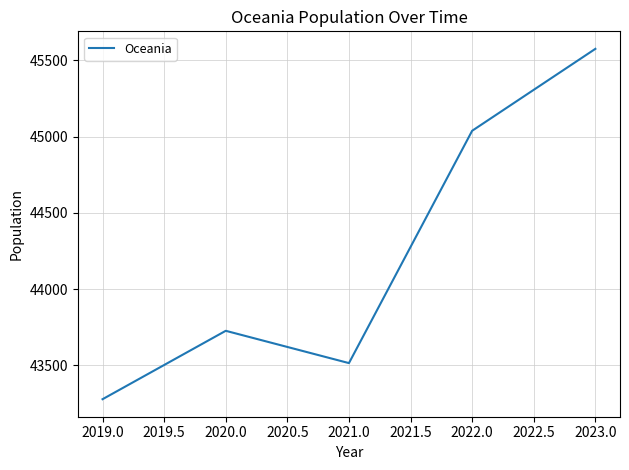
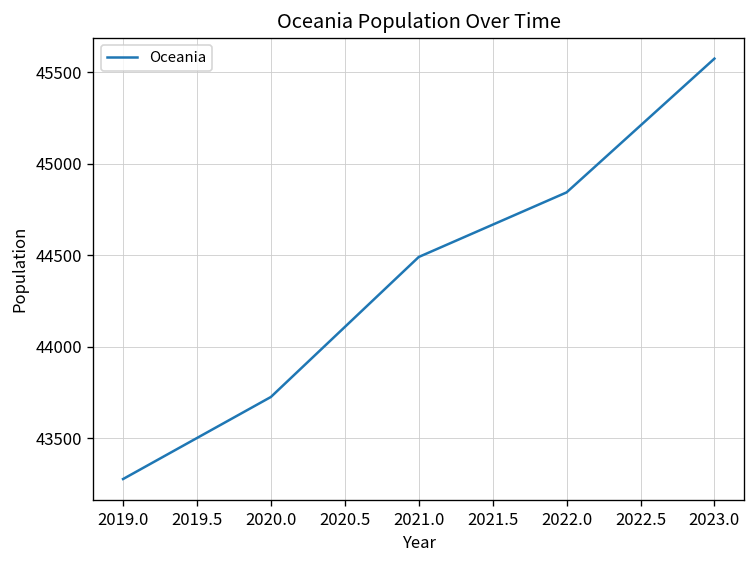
  {
    "2019.0": 43280,
    "2020.0": 43730,
-   "2021.0": 43510,
-   "2022.0": 45040,
+   "2021.0": 44490,
+   "2022.0": 44840,
    "2023.0": 45580
  }
